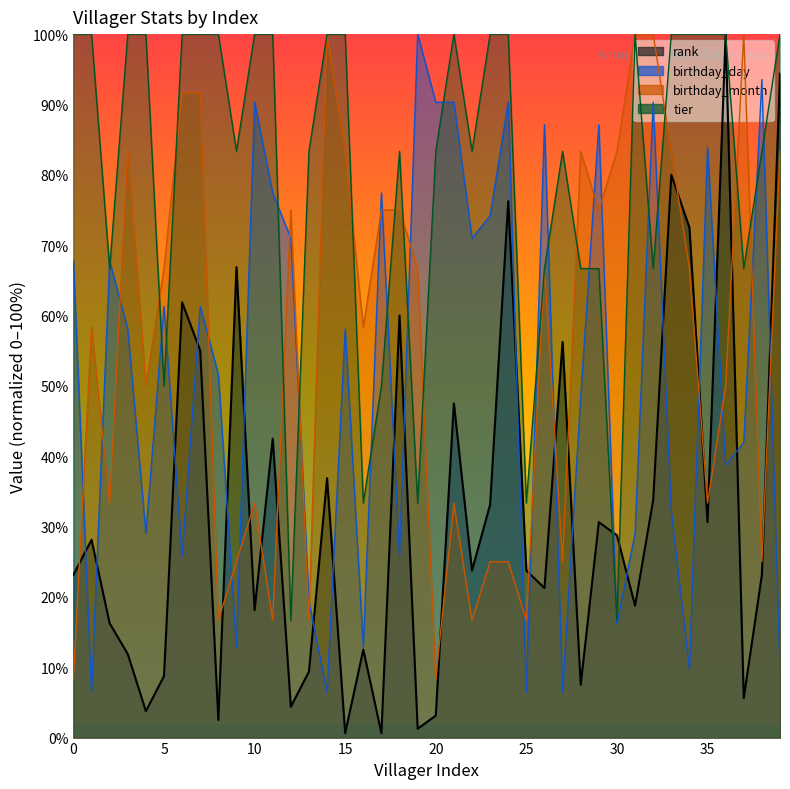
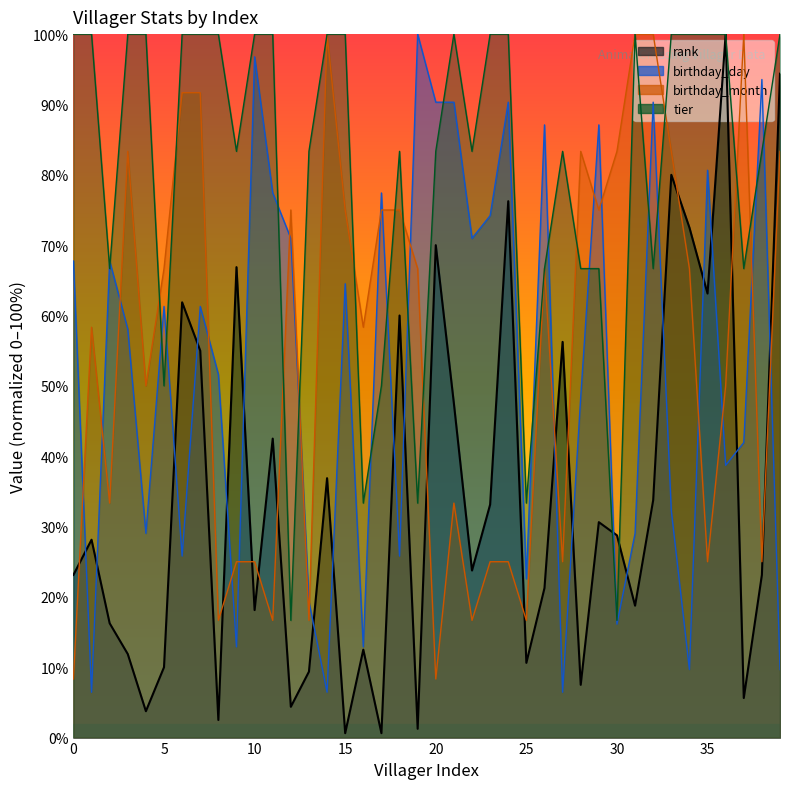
  {
    "rank": {
      "0": "23%",
-     "5": "9%",
+     "5": "10%",
      "10": "18%",
-     "20": "3%",
-     "25": "24%",
+     "20": "70%",
+     "25": "11%",
      "30": "29%",
-     "35": "31%"
+     "35": "63%"
    },
    "birthday_day": {
      "0": "68%",
      "5": "61%",
-     "10": "90%",
-     "15": "58%",
+     "10": "97%",
+     "15": "65%",
      "20": "90%",
-     "25": "6%",
+     "25": "23%",
      "30": "16%",
-     "35": "84%"
+     "35": "81%"
    },
    "birthday_month": {
      "0": "8%",
      "5": "67%",
-     "10": "33%",
-     "15": "83%",
+     "10": "25%",
+     "15": "75%",
      "20": "8%",
      "25": "17%",
      "30": "83%",
-     "35": "33%"
+     "35": "25%"
    },
    "tier": {
      "0": "100%",
      "5": "50%",
      "10": "100%",
      "15": "100%",
      "20": "83%",
      "25": "33%",
      "30": "17%",
      "35": "100%"
    }
  }
